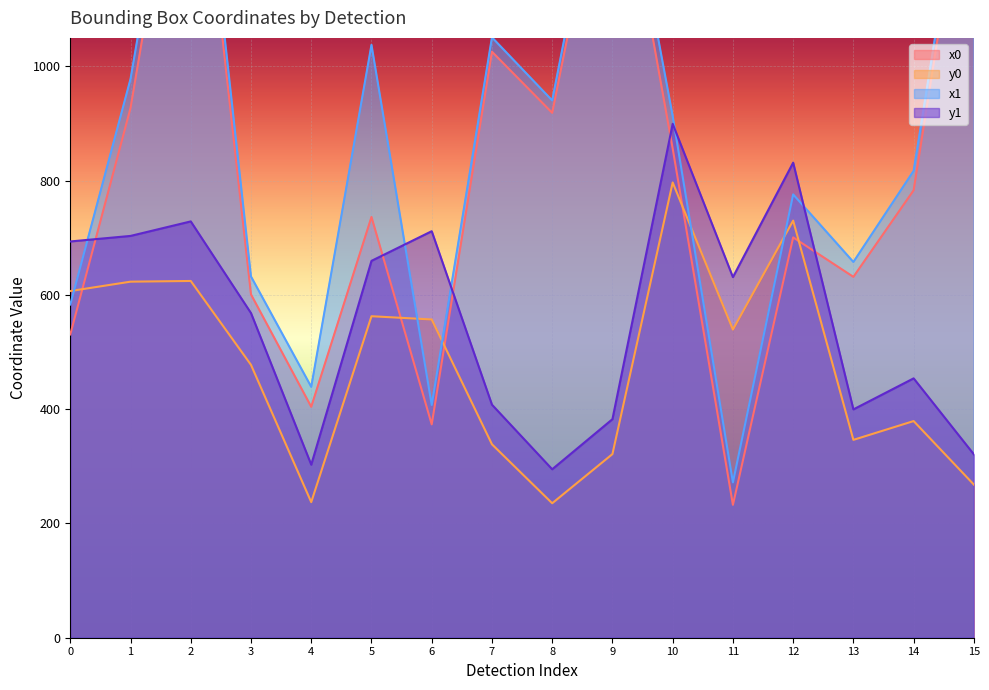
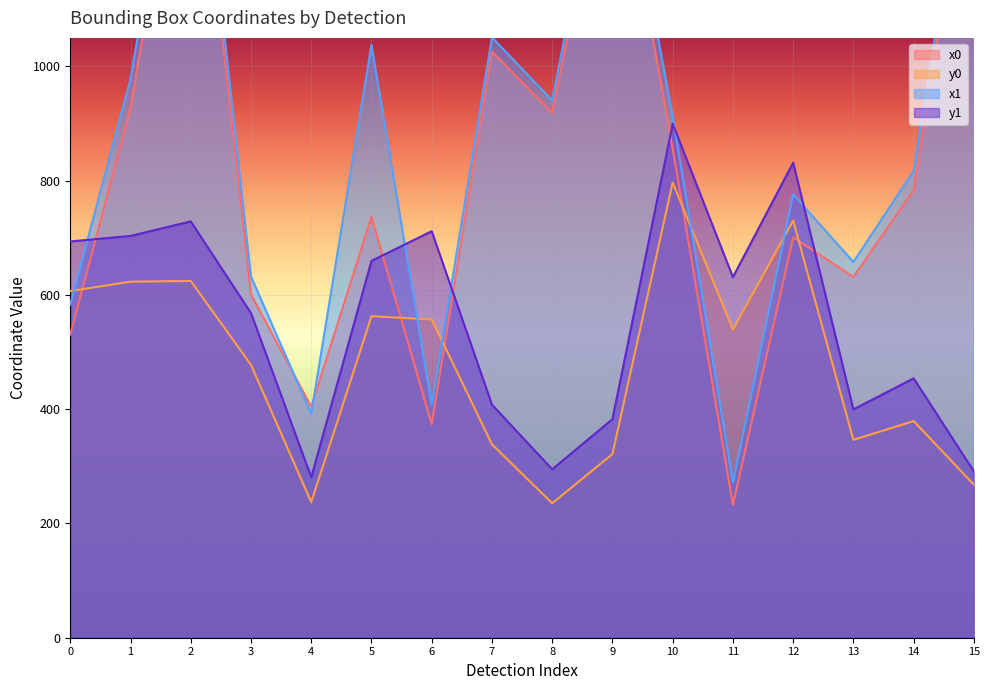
  {
    "x1": {
      "0": 580,
      "1": 980,
      "3": 630,
-     "4": 440,
+     "4": 390,
      "5": 1040,
      "6": 410,
      "7": 1050,
      "8": 940,
      "10": 910,
      "11": 270,
      "12": 780,
      "13": 660,
      "14": 820
    },
    "y1": {
      "0": 690,
      "1": 700,
      "2": 730,
      "3": 570,
-     "4": 300,
+     "4": 280,
      "5": 660,
      "6": 710,
      "7": 410,
      "8": 290,
      "9": 380,
      "10": 900,
      "11": 630,
      "12": 830,
      "13": 400,
      "14": 450,
-     "15": 320
+     "15": 290
    }
  }
